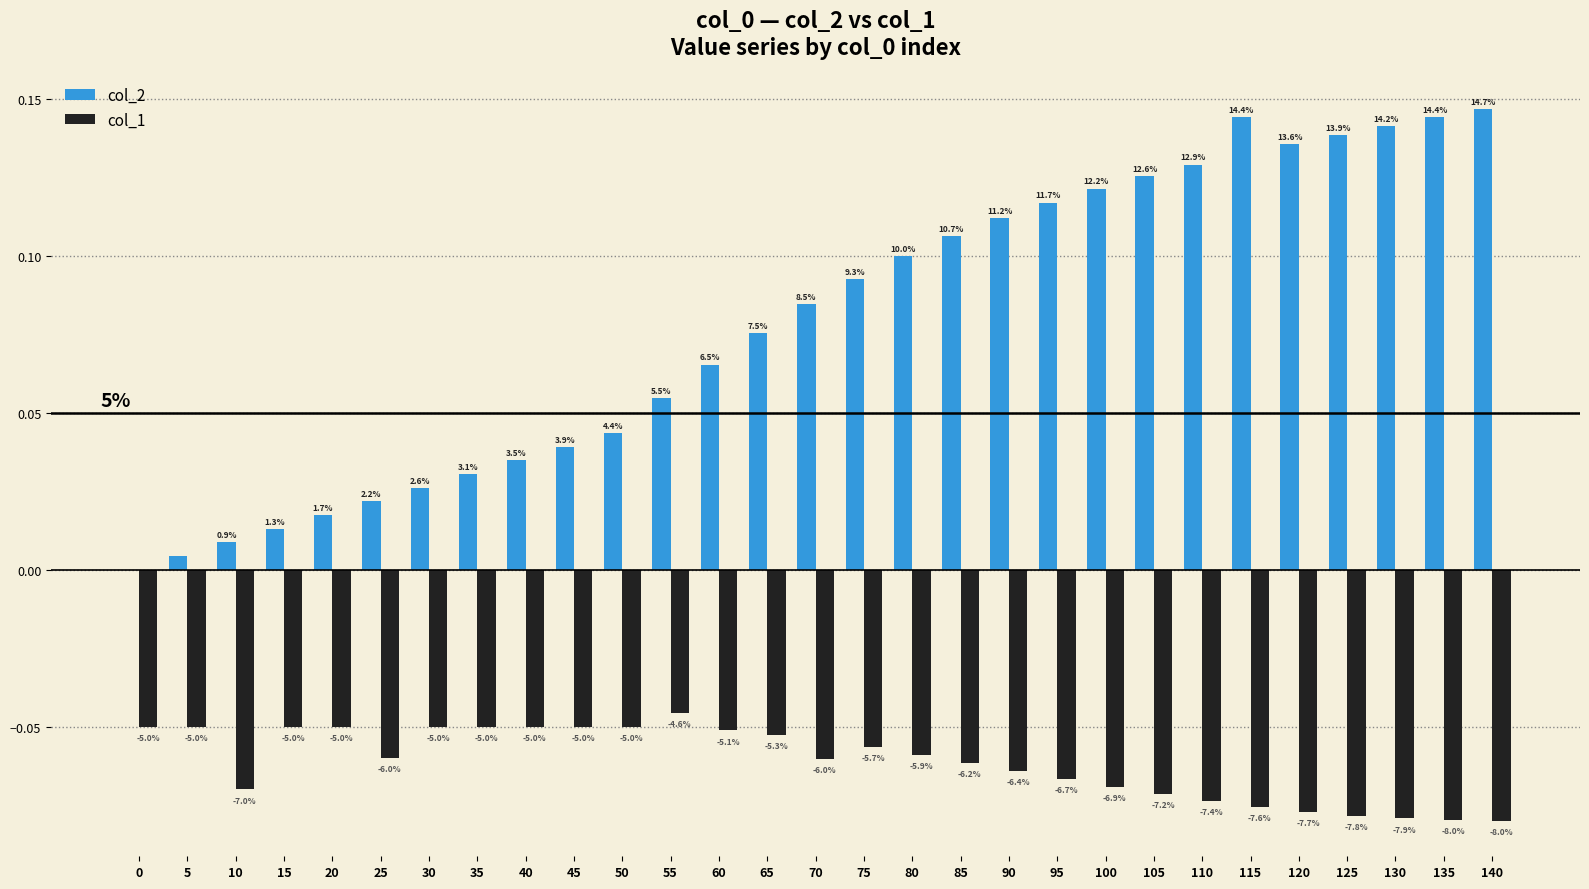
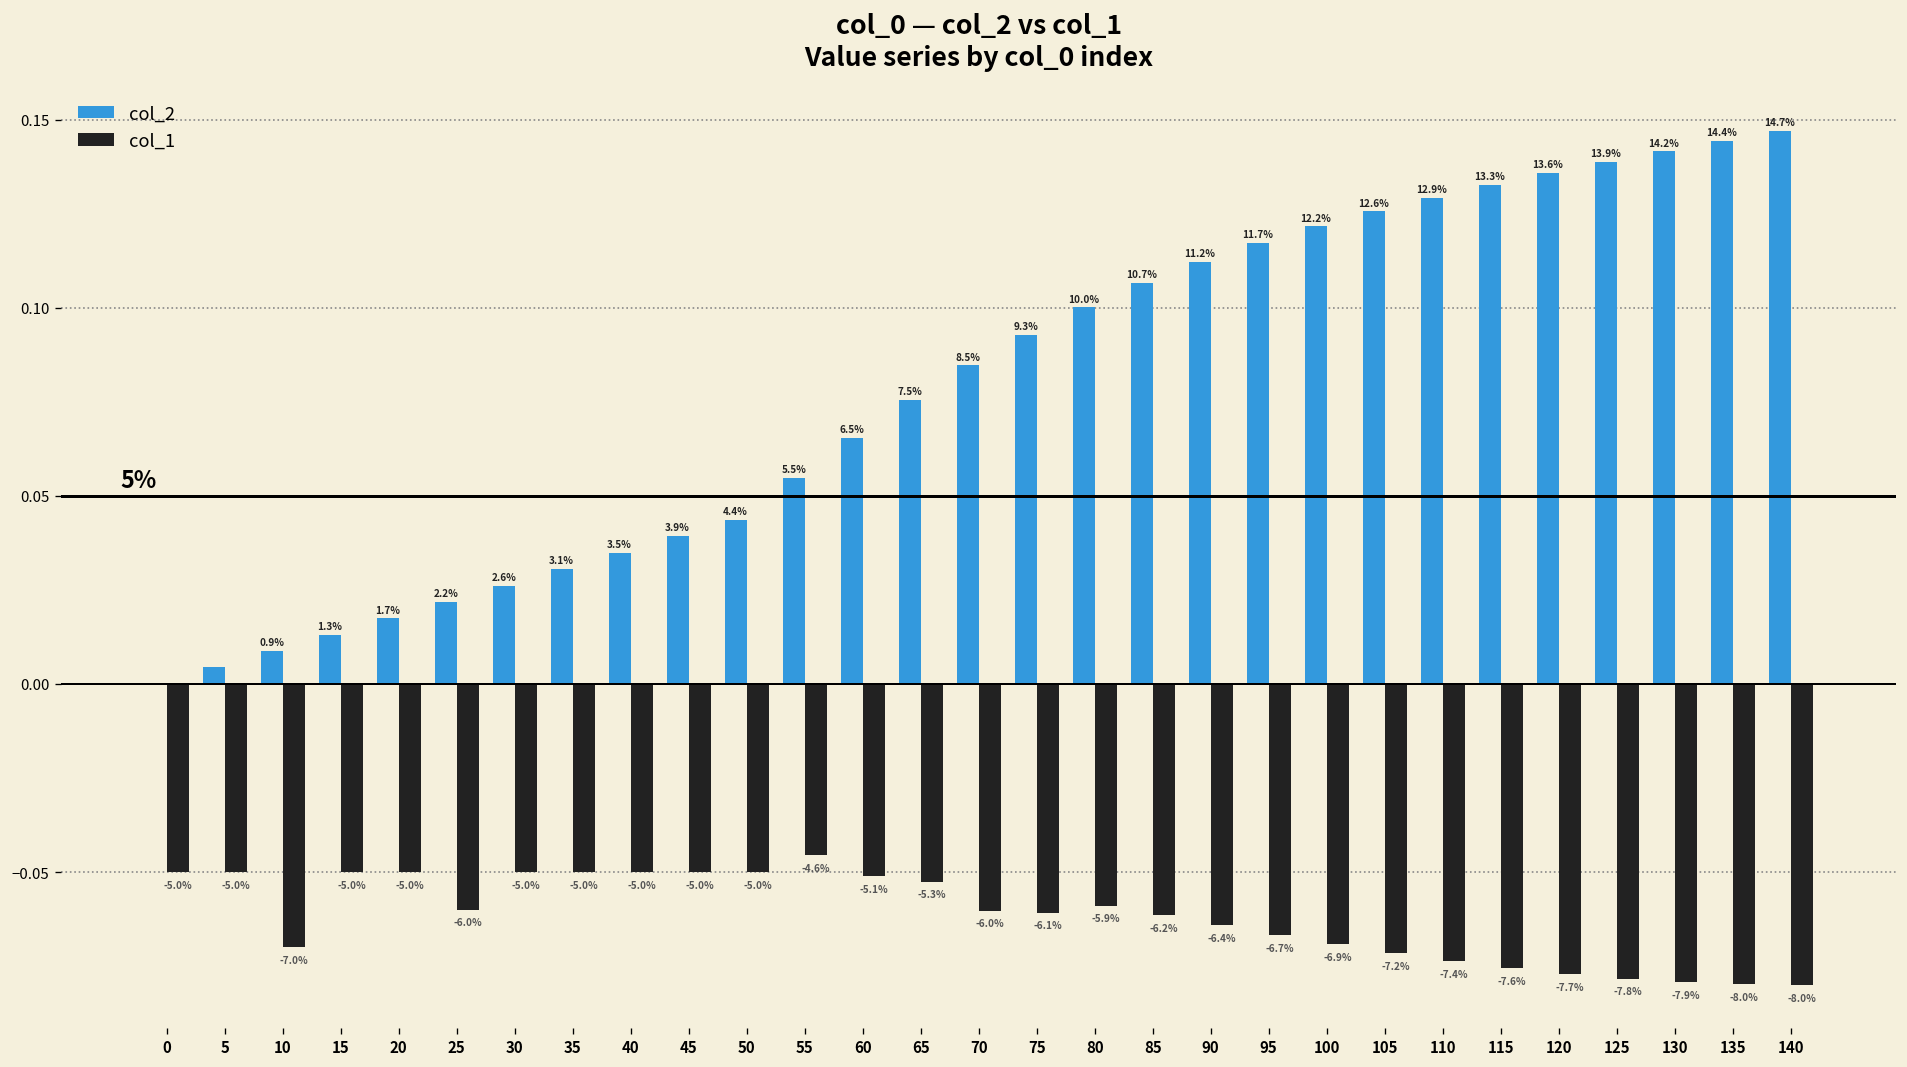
  {
    "col_2": {
      "10": "0.9%",
      "15": "1.3%",
      "20": "1.7%",
      "25": "2.2%",
      "30": "2.6%",
      "35": "3.1%",
      "40": "3.5%",
      "45": "3.9%",
      "50": "4.4%",
      "55": "5.5%",
      "60": "6.5%",
      "65": "7.5%",
      "70": "8.5%",
      "75": "9.3%",
      "80": "10.0%",
      "85": "10.7%",
      "90": "11.2%",
      "95": "11.7%",
      "100": "12.2%",
      "105": "12.6%",
      "110": "12.9%",
-     "115": "14.4%",
+     "115": "13.3%",
      "120": "13.6%",
      "125": "13.9%",
      "130": "14.2%",
      "135": "14.4%",
      "140": "14.7%"
    },
    "col_1": {
      "0": "-5.0%",
      "5": "-5.0%",
      "10": "-7.0%",
      "15": "-5.0%",
      "20": "-5.0%",
      "25": "-6.0%",
      "30": "-5.0%",
      "35": "-5.0%",
      "40": "-5.0%",
      "45": "-5.0%",
      "50": "-5.0%",
      "55": "-4.6%",
      "60": "-5.1%",
      "65": "-5.3%",
      "70": "-6.0%",
-     "75": "-5.7%",
+     "75": "-6.1%",
      "80": "-5.9%",
      "85": "-6.2%",
      "90": "-6.4%",
      "95": "-6.7%",
      "100": "-6.9%",
      "105": "-7.2%",
      "110": "-7.4%",
      "115": "-7.6%",
      "120": "-7.7%",
      "125": "-7.8%",
      "130": "-7.9%",
      "135": "-8.0%",
      "140": "-8.0%"
    }
  }
